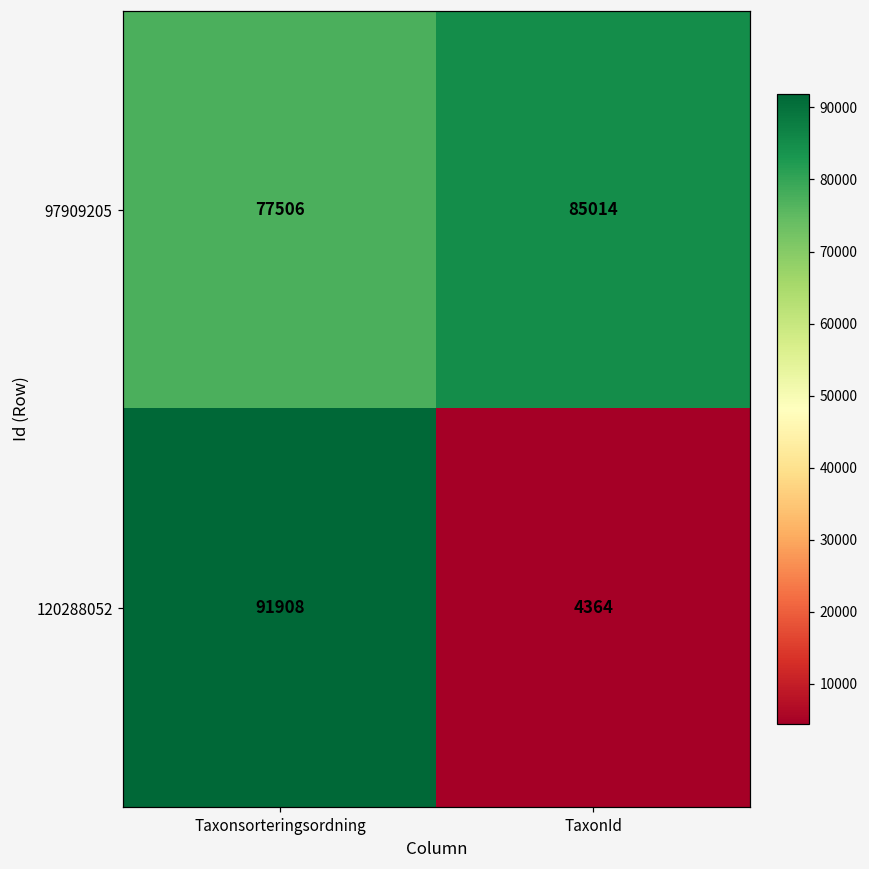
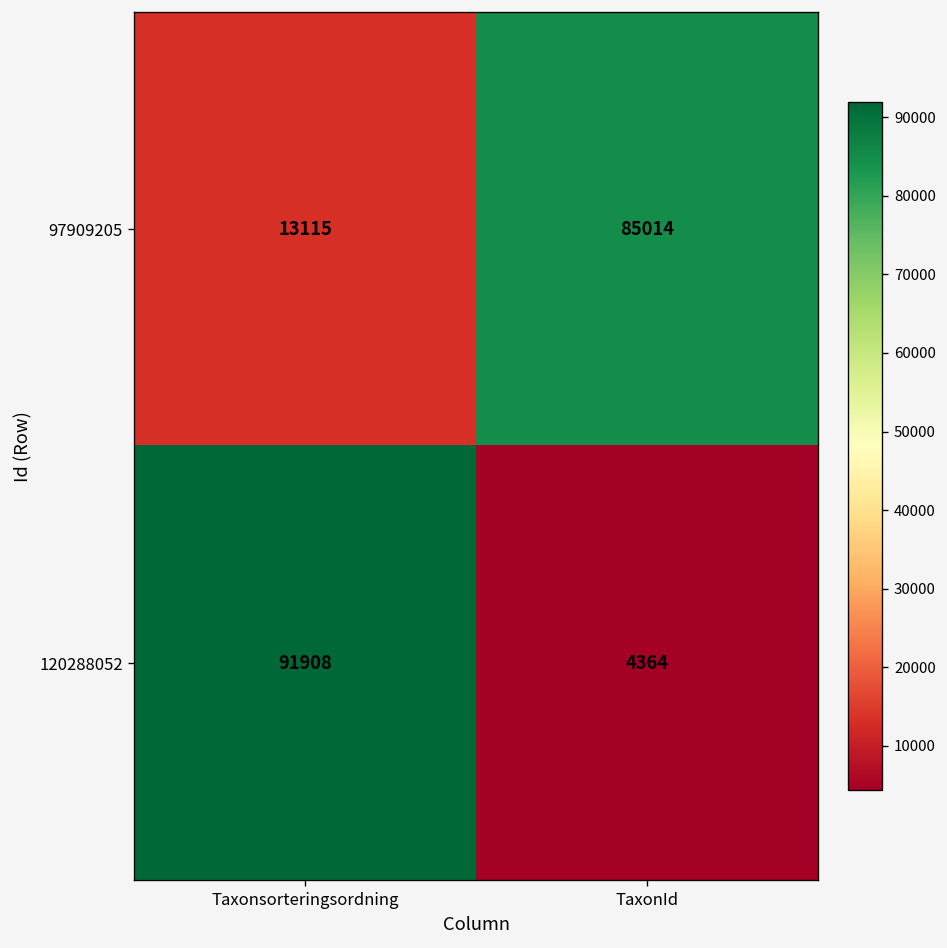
  {
    "97909205": {
-     "Taxonsorteringsordning": 77506,
+     "Taxonsorteringsordning": 13115,
      "TaxonId": 85014
    },
    "120288052": {
      "Taxonsorteringsordning": 91908,
      "TaxonId": 4364
    }
  }
